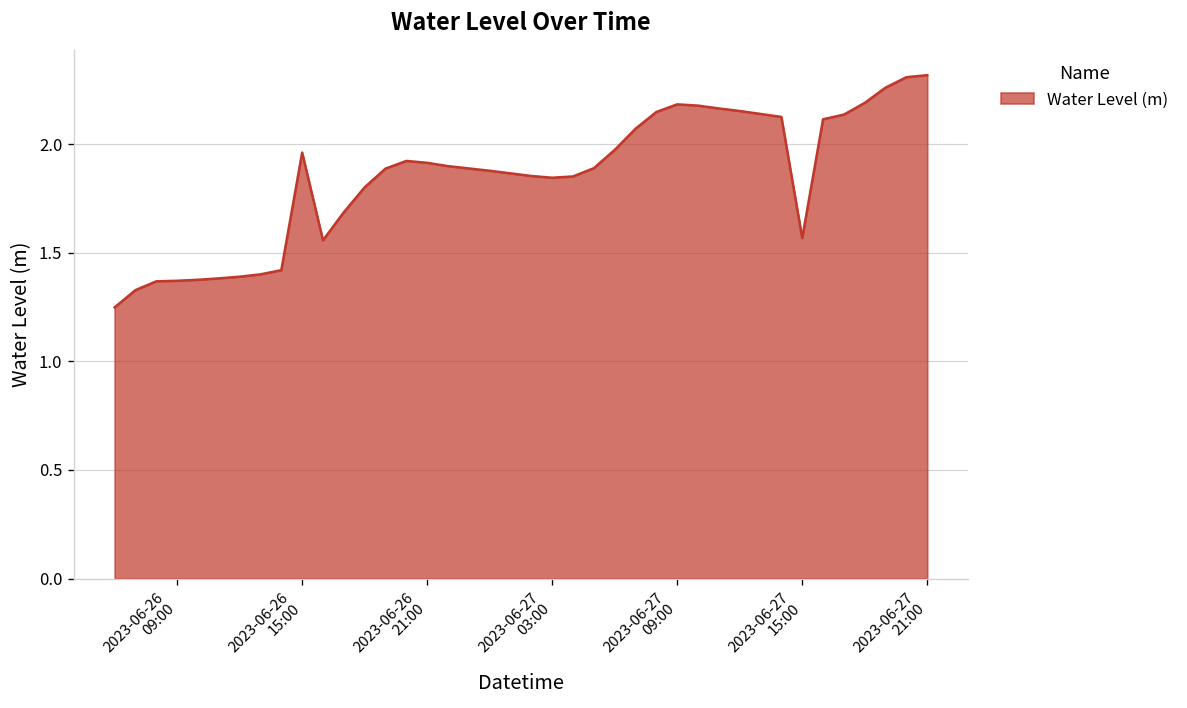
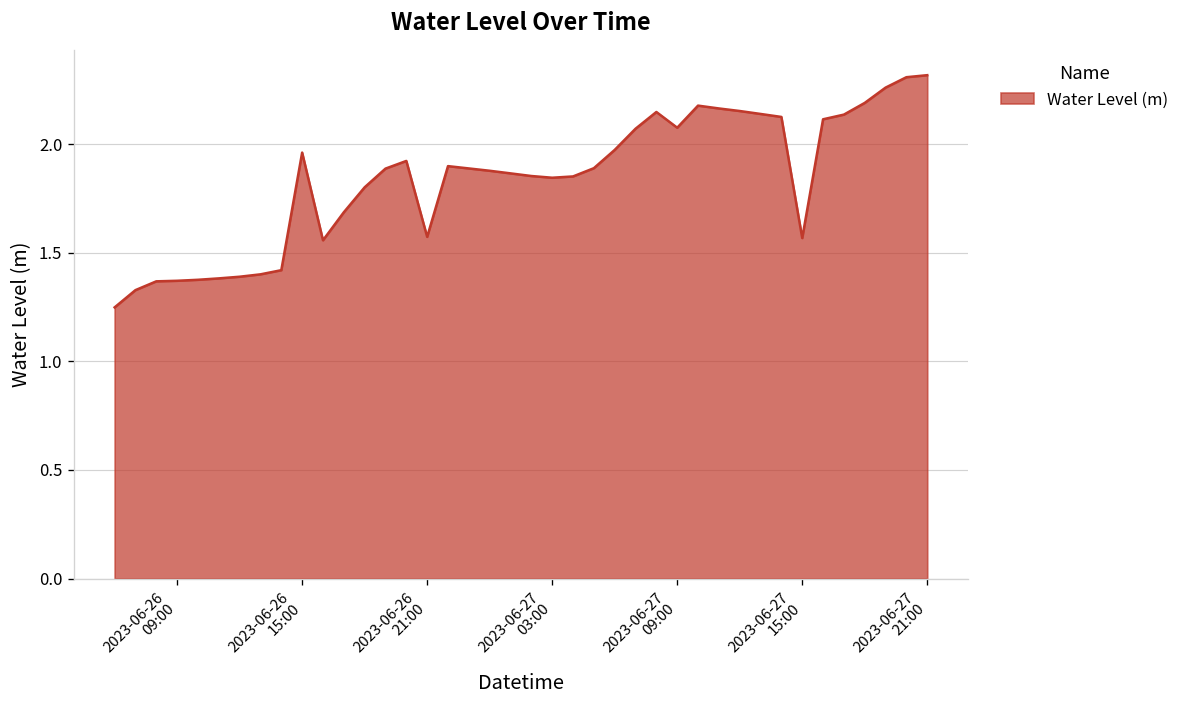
  {
    "2023-06-26 09:00": 1.37,
    "2023-06-26 15:00": 1.96,
-   "2023-06-26 21:00": 1.91,
+   "2023-06-26 21:00": 1.57,
    "2023-06-27 03:00": 1.85,
-   "2023-06-27 09:00": 2.18,
+   "2023-06-27 09:00": 2.08,
    "2023-06-27 15:00": 1.57,
    "2023-06-27 21:00": 2.32
  }
